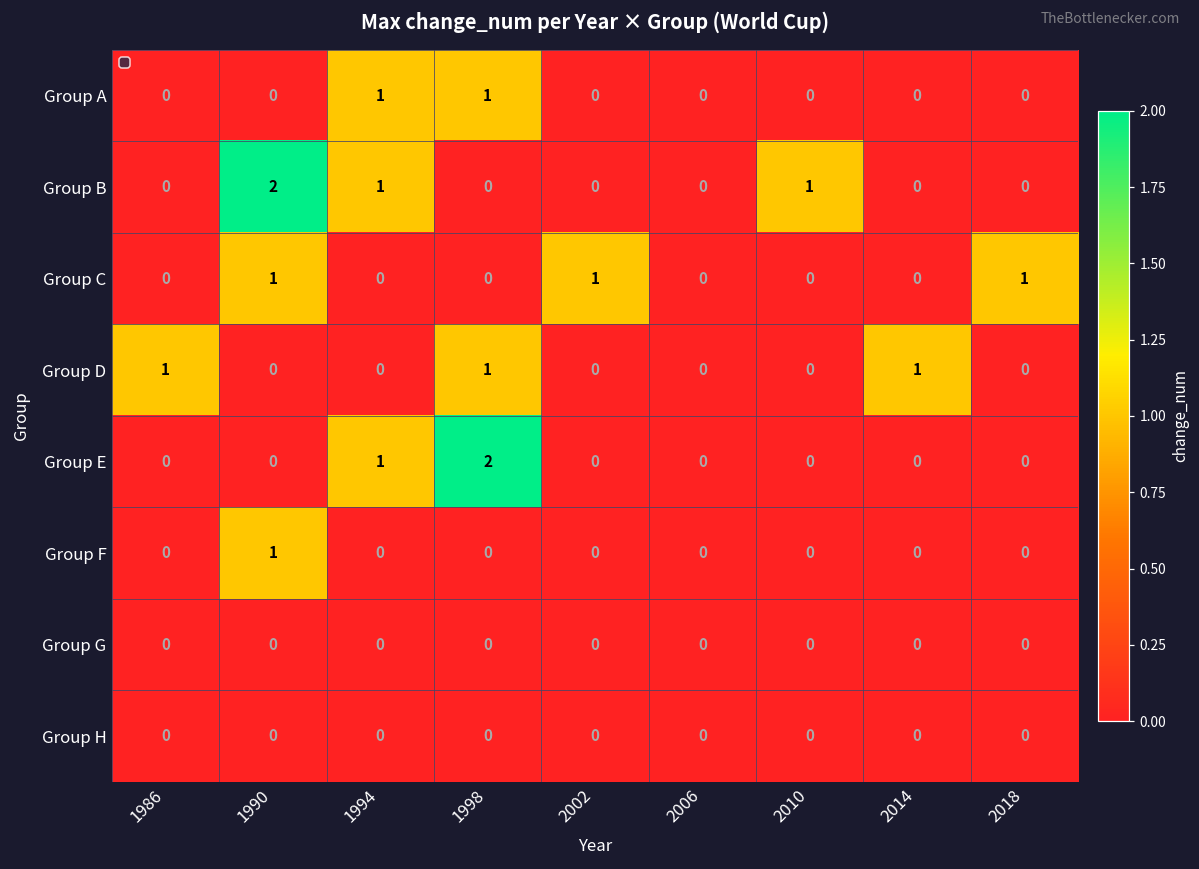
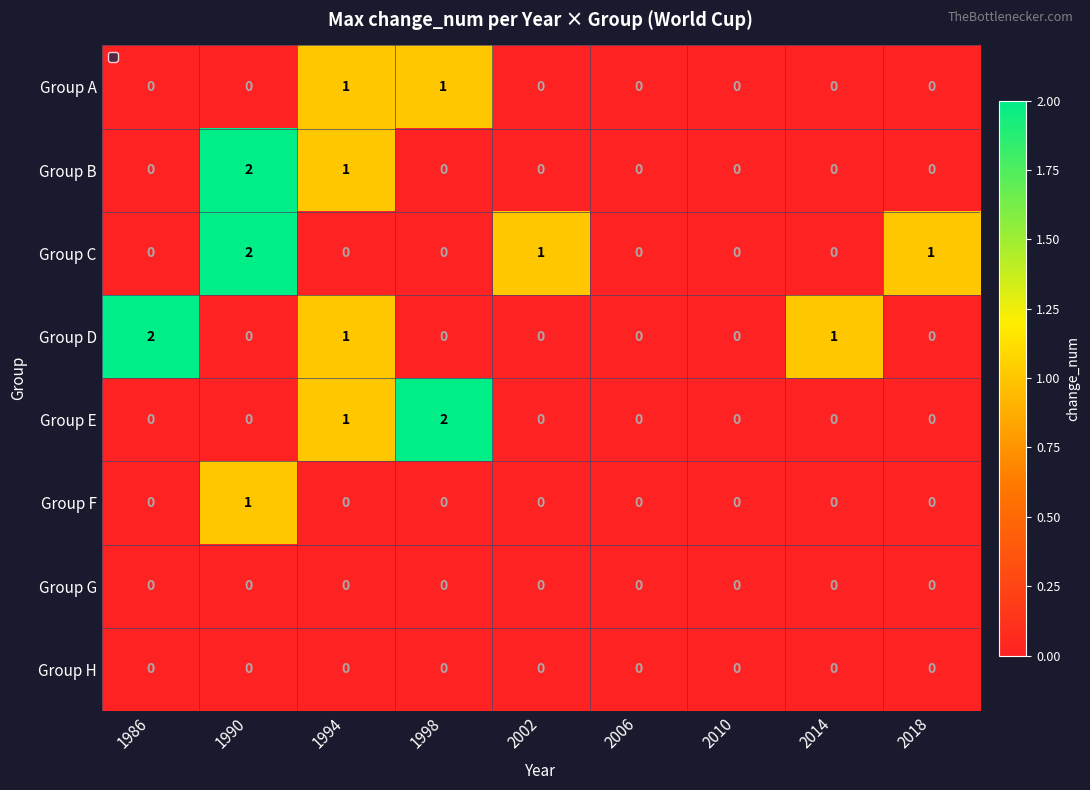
  {
    "Group A": {
      "1986": 0,
      "1990": 0,
      "1994": 1,
      "1998": 1,
      "2002": 0,
      "2006": 0,
      "2010": 0,
      "2014": 0,
      "2018": 0
    },
    "Group B": {
      "1986": 0,
      "1990": 2,
      "1994": 1,
      "1998": 0,
      "2002": 0,
      "2006": 0,
-     "2010": 1,
+     "2010": 0,
      "2014": 0,
      "2018": 0
    },
    "Group C": {
      "1986": 0,
-     "1990": 1,
+     "1990": 2,
      "1994": 0,
      "1998": 0,
      "2002": 1,
      "2006": 0,
      "2010": 0,
      "2014": 0,
      "2018": 1
    },
    "Group D": {
-     "1986": 1,
+     "1986": 2,
      "1990": 0,
-     "1994": 0,
-     "1998": 1,
+     "1994": 1,
+     "1998": 0,
      "2002": 0,
      "2006": 0,
      "2010": 0,
      "2014": 1,
      "2018": 0
    },
    "Group E": {
      "1986": 0,
      "1990": 0,
      "1994": 1,
      "1998": 2,
      "2002": 0,
      "2006": 0,
      "2010": 0,
      "2014": 0,
      "2018": 0
    },
    "Group F": {
      "1986": 0,
      "1990": 1,
      "1994": 0,
      "1998": 0,
      "2002": 0,
      "2006": 0,
      "2010": 0,
      "2014": 0,
      "2018": 0
    },
    "Group G": {
      "1986": 0,
      "1990": 0,
      "1994": 0,
      "1998": 0,
      "2002": 0,
      "2006": 0,
      "2010": 0,
      "2014": 0,
      "2018": 0
    },
    "Group H": {
      "1986": 0,
      "1990": 0,
      "1994": 0,
      "1998": 0,
      "2002": 0,
      "2006": 0,
      "2010": 0,
      "2014": 0,
      "2018": 0
    }
  }
